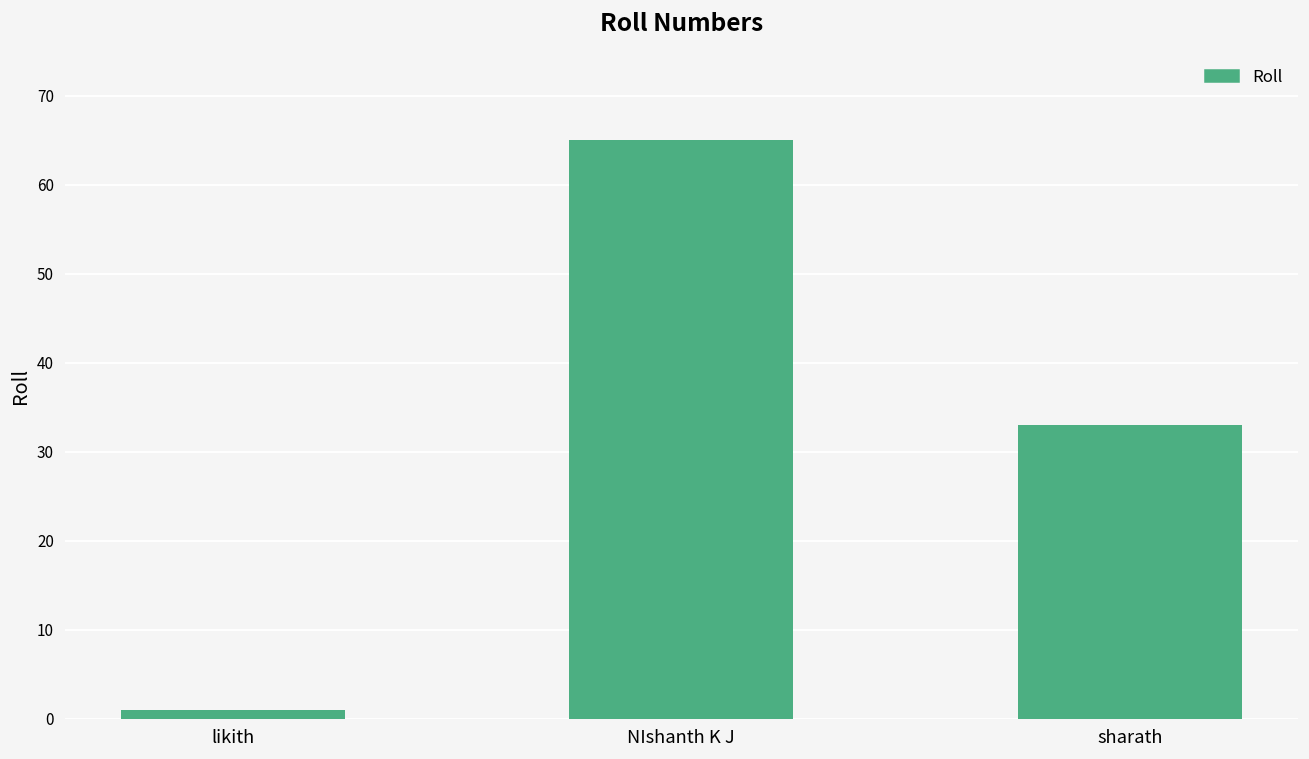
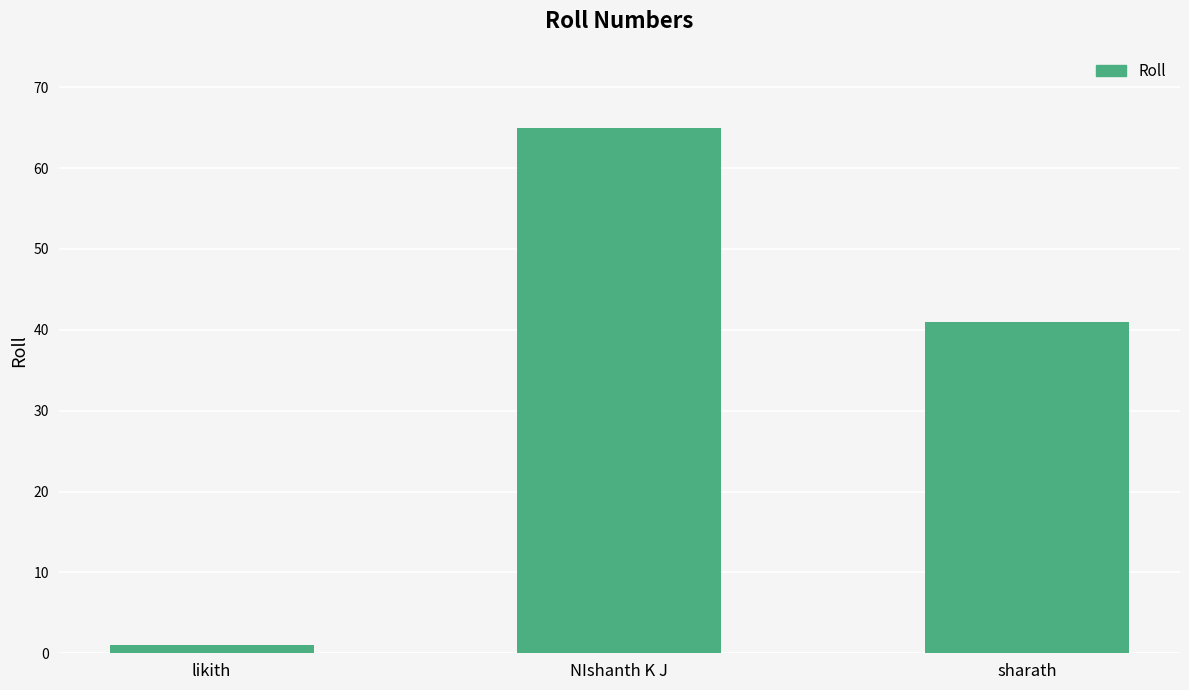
  {
    "likith": 1,
    "NIshanth K J": 65,
-   "sharath": 33
+   "sharath": 41
  }
